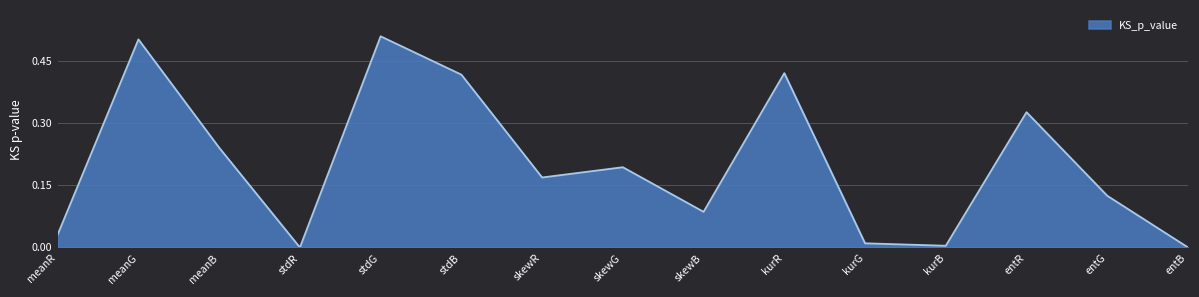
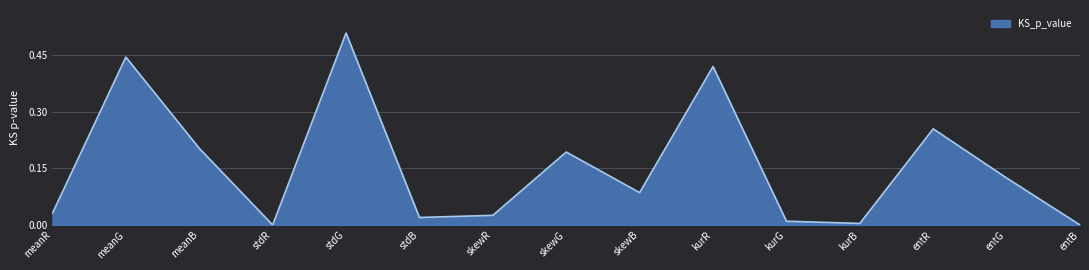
  {
    "meanR": 0.03,
-   "meanG": 0.50,
-   "meanB": 0.24,
+   "meanG": 0.45,
+   "meanB": 0.20,
    "stdR": 0.00,
    "stdG": 0.51,
-   "stdB": 0.42,
-   "skewR": 0.17,
+   "stdB": 0.02,
+   "skewR": 0.03,
    "skewG": 0.19,
    "skewB": 0.09,
    "kurR": 0.42,
    "kurG": 0.01,
    "kurB": 0.00,
-   "entR": 0.33,
+   "entR": 0.26,
    "entG": 0.12,
    "entB": 0.00
  }
